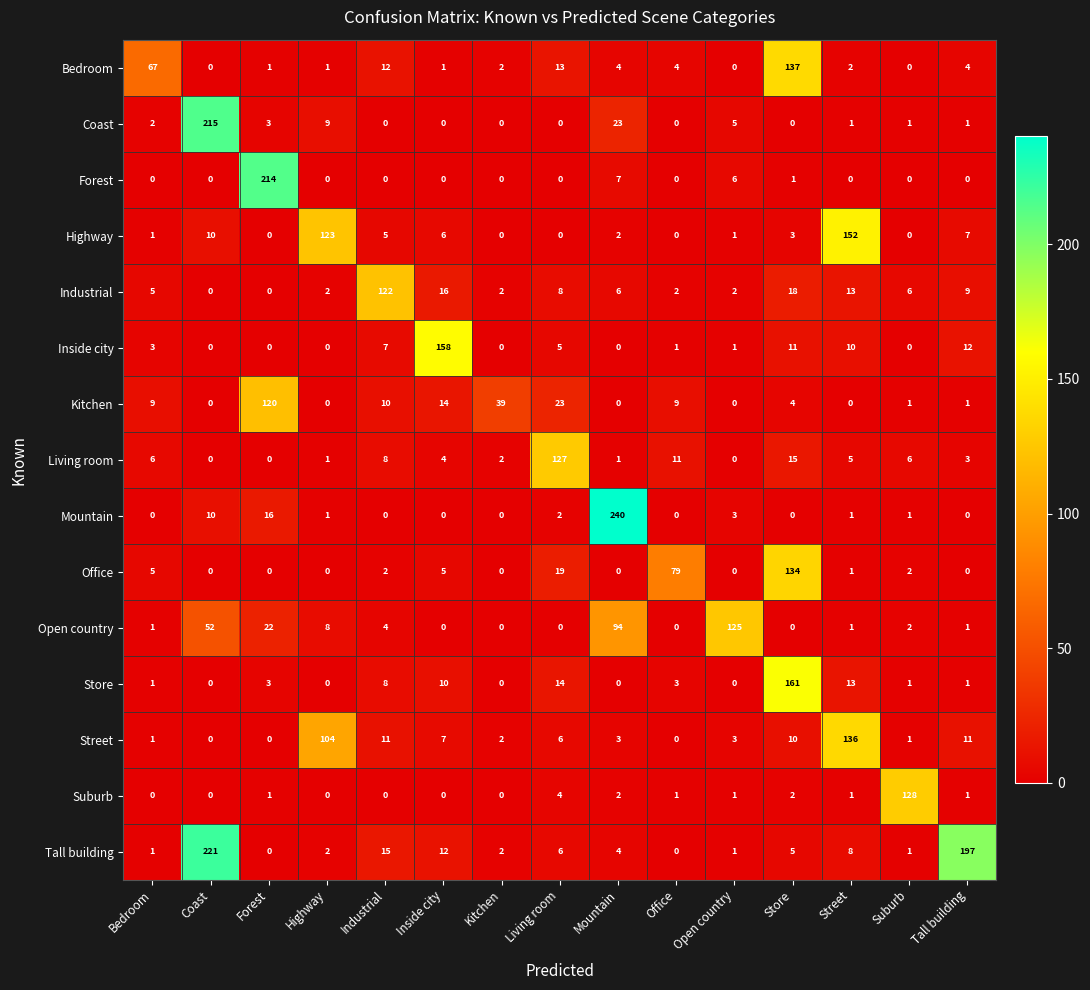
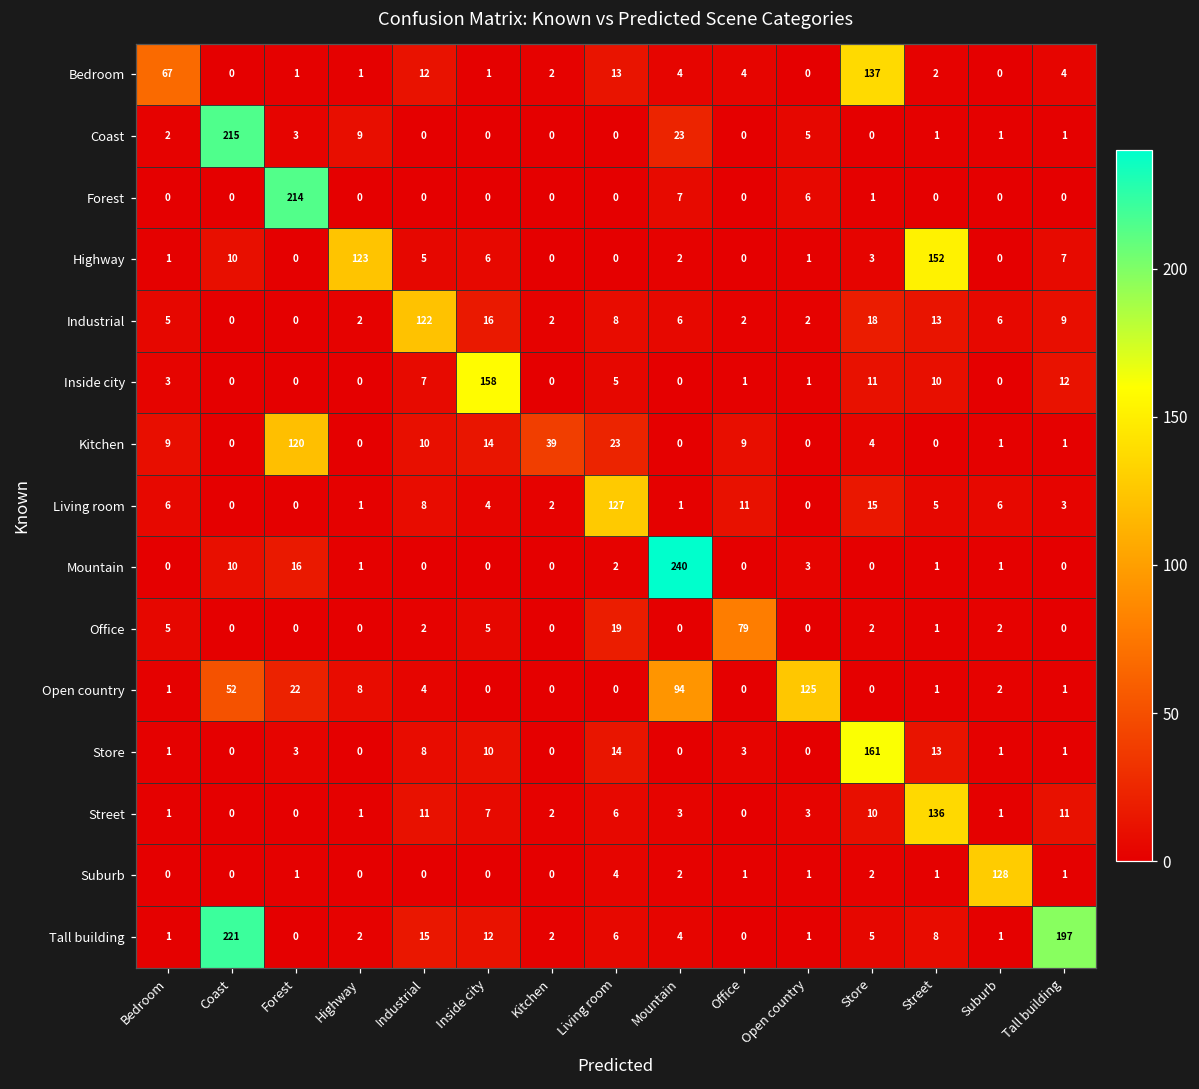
  {
    "Office": {
      "Bedroom": 5,
      "Coast": 0,
      "Forest": 0,
      "Highway": 0,
      "Industrial": 2,
      "Inside city": 5,
      "Kitchen": 0,
      "Living room": 19,
      "Mountain": 0,
      "Office": 79,
      "Open country": 0,
-     "Store": 134,
+     "Store": 2,
      "Street": 1,
      "Suburb": 2,
      "Tall building": 0
    },
    "Street": {
      "Bedroom": 1,
      "Coast": 0,
      "Forest": 0,
-     "Highway": 104,
+     "Highway": 1,
      "Industrial": 11,
      "Inside city": 7,
      "Kitchen": 2,
      "Living room": 6,
      "Mountain": 3,
      "Office": 0,
      "Open country": 3,
      "Store": 10,
      "Street": 136,
      "Suburb": 1,
      "Tall building": 11
    }
  }
